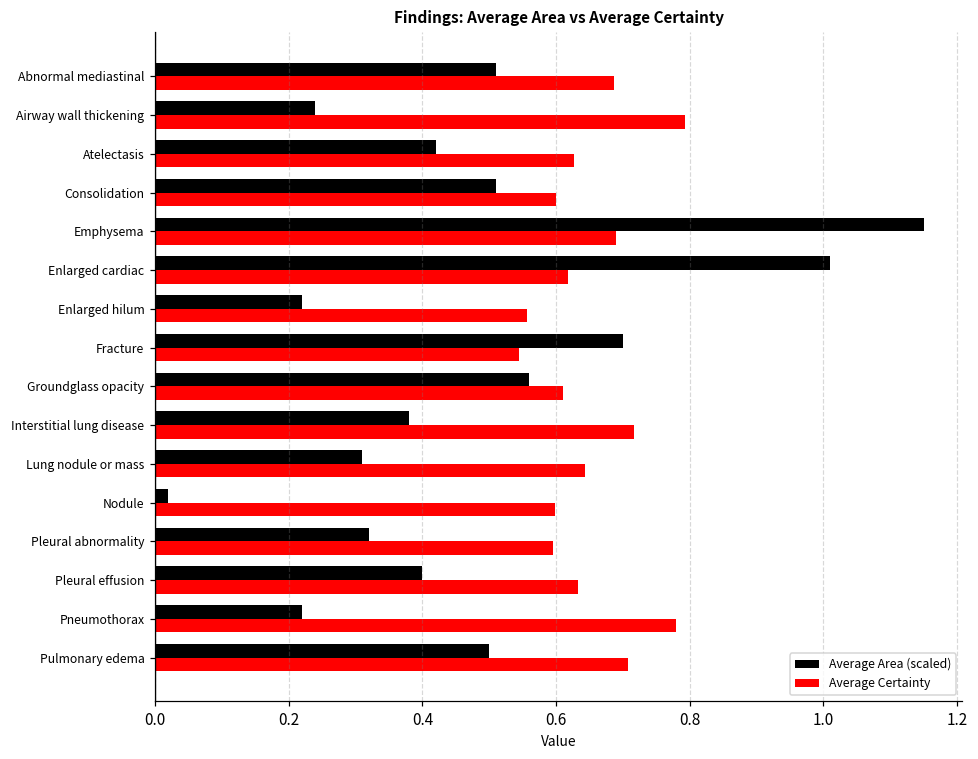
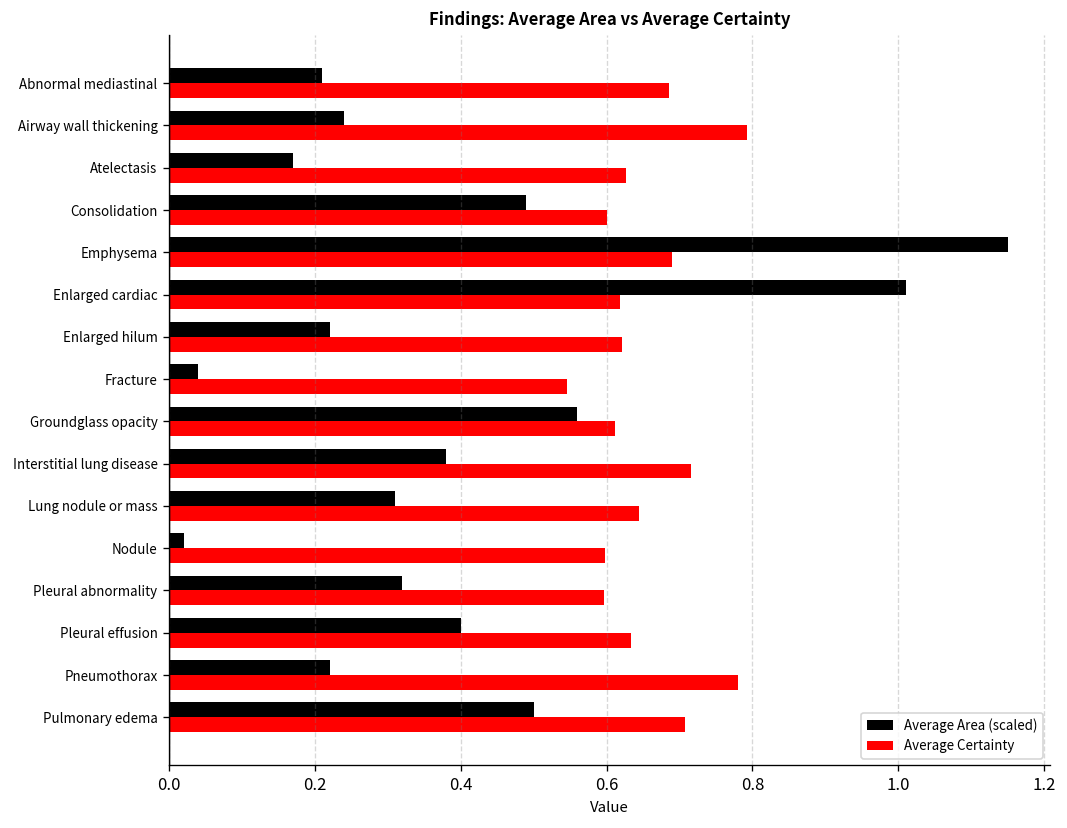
  {
    "Average Area (scaled)": {
-     "Abnormal mediastinal": 0.51,
+     "Abnormal mediastinal": 0.21,
      "Airway wall thickening": 0.24,
-     "Atelectasis": 0.42,
-     "Consolidation": 0.51,
+     "Atelectasis": 0.17,
+     "Consolidation": 0.49,
      "Emphysema": 1.15,
      "Enlarged cardiac": 1.01,
      "Enlarged hilum": 0.22,
-     "Fracture": 0.70,
+     "Fracture": 0.04,
      "Groundglass opacity": 0.56,
      "Interstitial lung disease": 0.38,
      "Lung nodule or mass": 0.31,
      "Nodule": 0.02,
      "Pleural abnormality": 0.32,
      "Pleural effusion": 0.40,
      "Pneumothorax": 0.22,
      "Pulmonary edema": 0.50
    },
    "Average Certainty": {
      "Abnormal mediastinal": 0.69,
      "Airway wall thickening": 0.79,
      "Atelectasis": 0.63,
      "Consolidation": 0.60,
      "Emphysema": 0.69,
      "Enlarged cardiac": 0.62,
-     "Enlarged hilum": 0.56,
+     "Enlarged hilum": 0.62,
      "Fracture": 0.55,
      "Groundglass opacity": 0.61,
      "Interstitial lung disease": 0.72,
      "Lung nodule or mass": 0.64,
      "Nodule": 0.60,
      "Pleural abnormality": 0.60,
      "Pleural effusion": 0.63,
      "Pneumothorax": 0.78,
      "Pulmonary edema": 0.71
    }
  }
